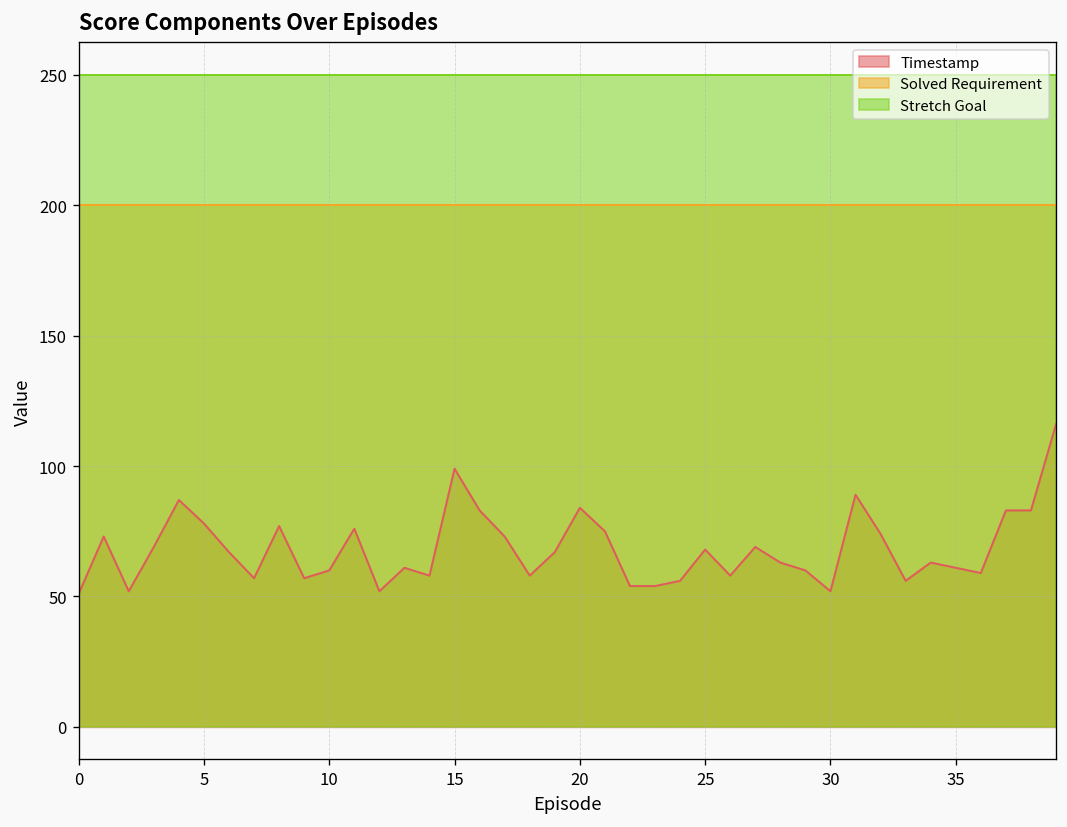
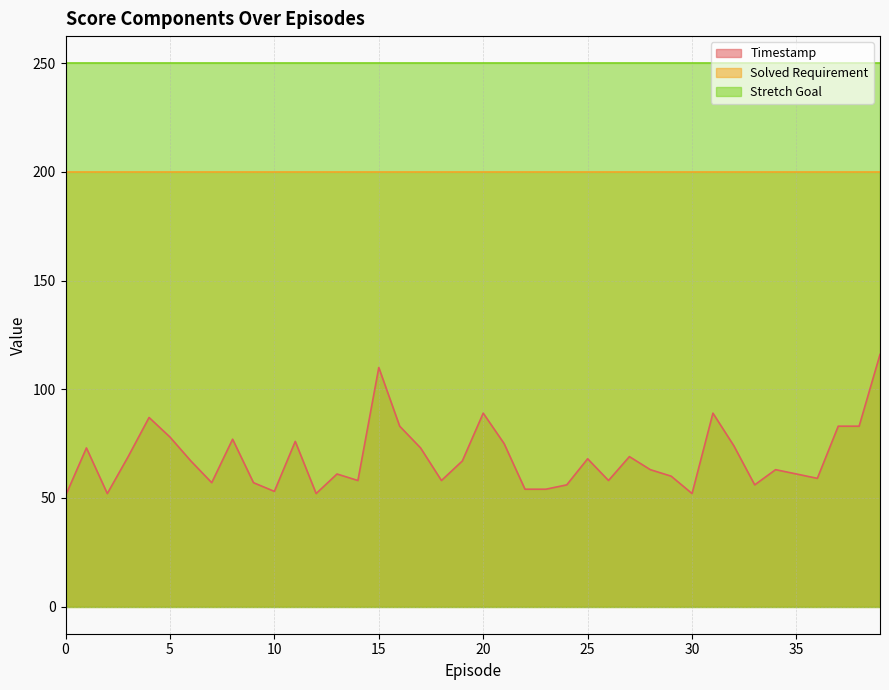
  {
    "Timestamp": {
      "0": 51,
      "5": 78,
-     "10": 60,
-     "15": 99,
-     "20": 84,
+     "10": 53,
+     "15": 110,
+     "20": 89,
      "25": 68,
      "30": 52,
      "35": 61
    },
    "Solved Requirement": {
      "0": 200,
      "5": 200,
      "10": 200,
      "15": 200,
      "20": 200,
      "25": 200,
      "30": 200,
      "35": 200
    },
    "Stretch Goal": {
      "0": 250,
      "5": 250,
      "10": 250,
      "15": 250,
      "20": 250,
      "25": 250,
      "30": 250
    }
  }
